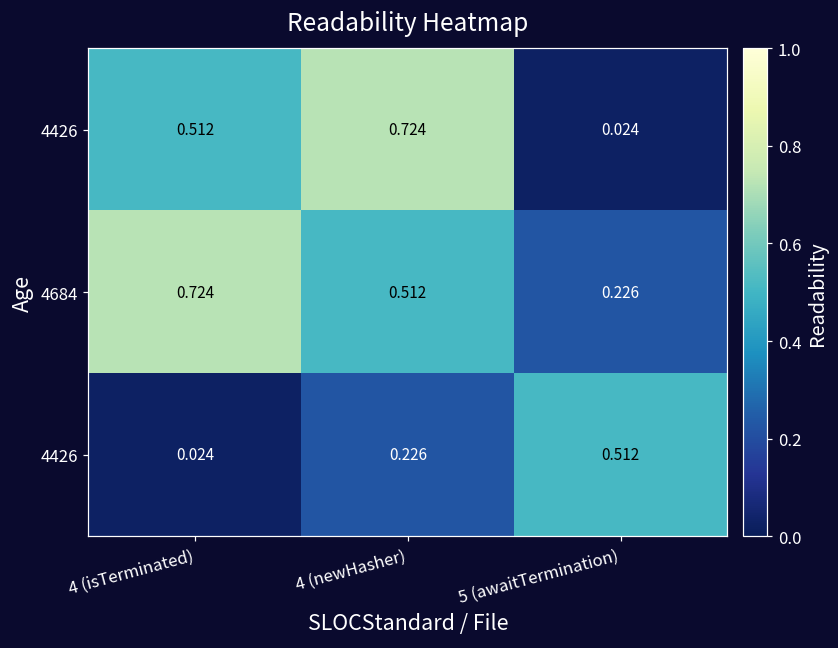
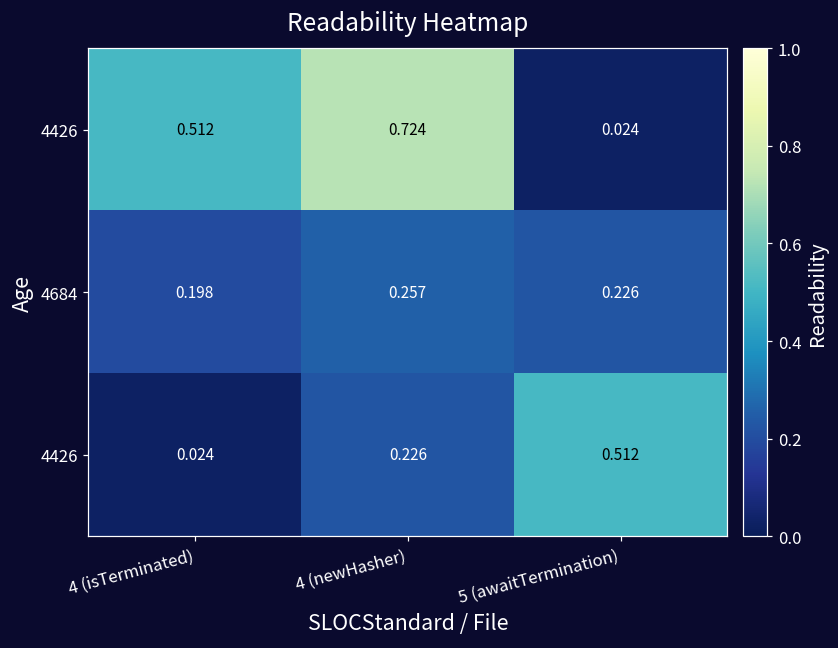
  {
    "4684": {
-     "4 (isTerminated)": 0.724,
-     "4 (newHasher)": 0.512,
+     "4 (isTerminated)": 0.198,
+     "4 (newHasher)": 0.257,
      "5 (awaitTermination)": 0.226
    }
  }
